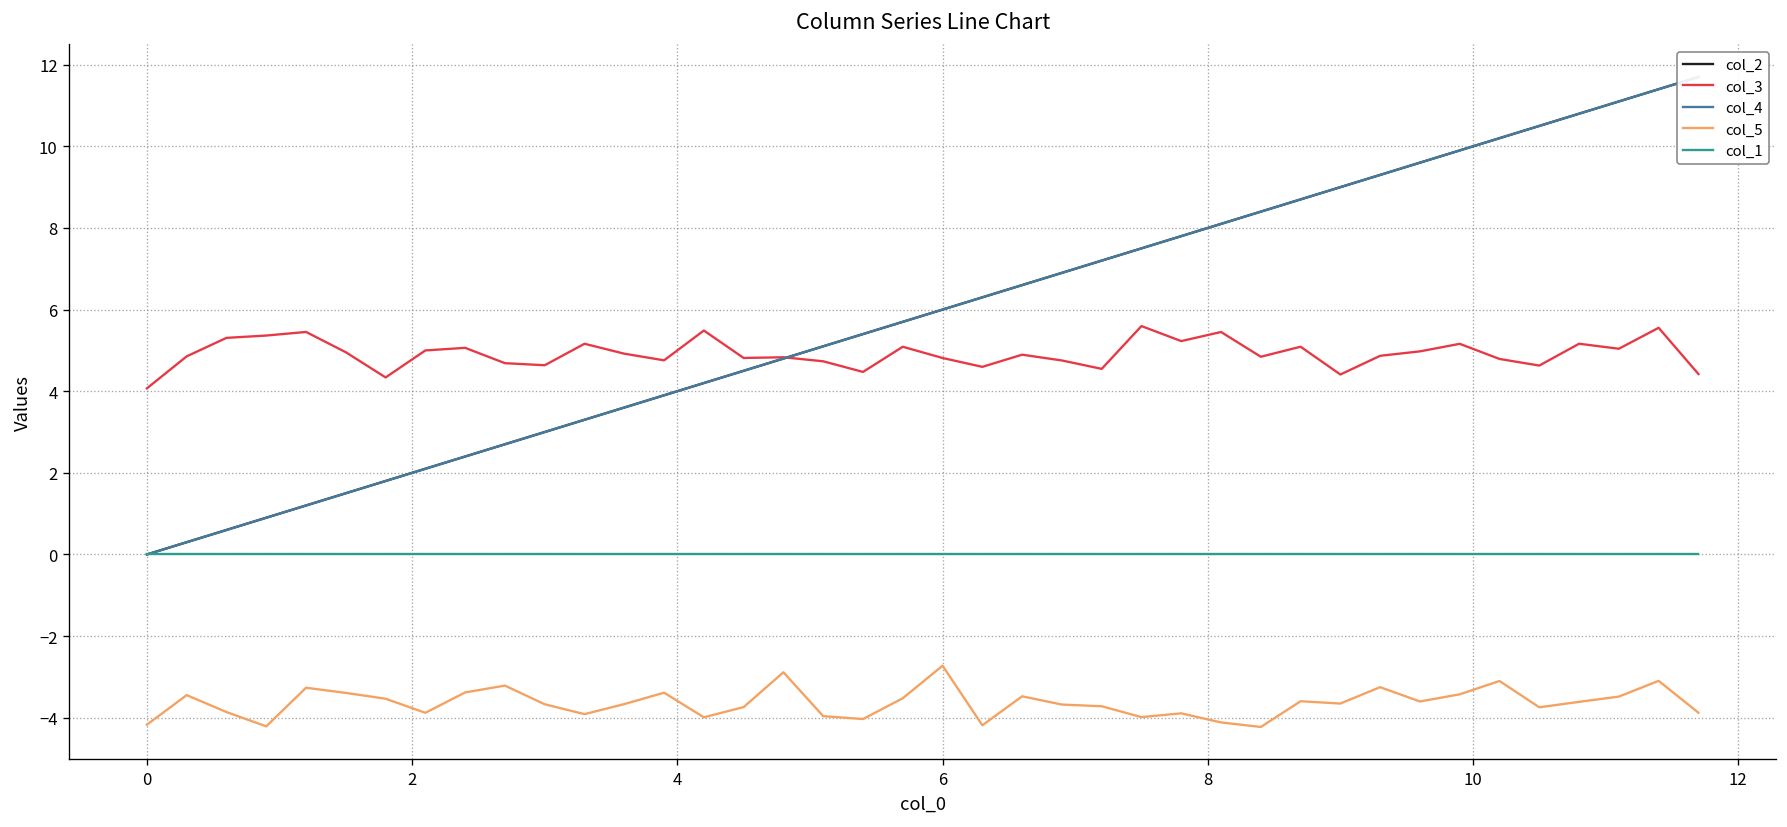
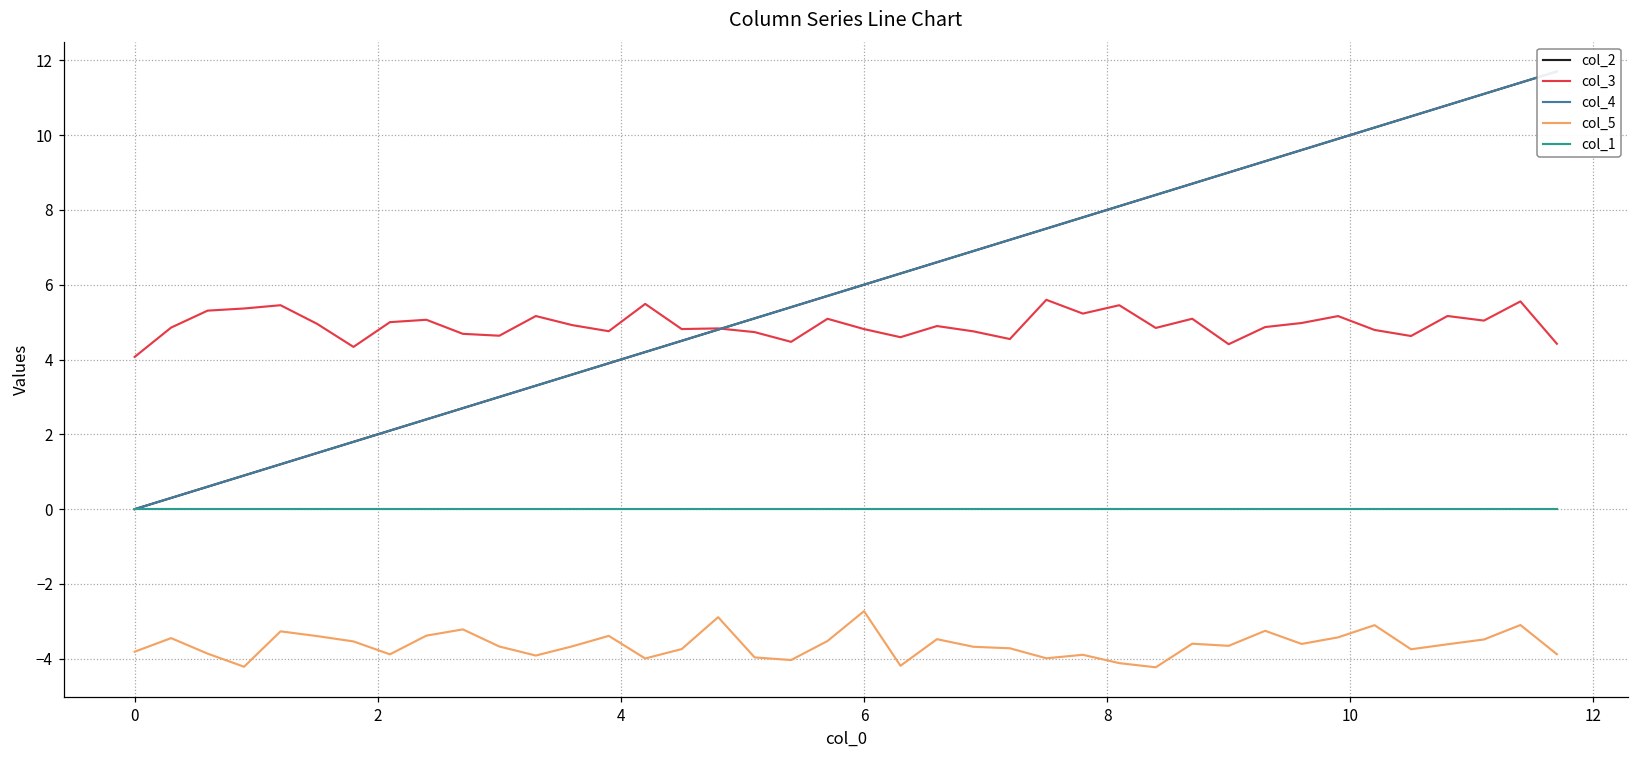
  {
    "col_3": {
      "0": 4.1,
      "6": 4.8
    },
    "col_5": {
-     "0": -4.2,
+     "0": -3.8,
      "6": -2.7
    }
  }
